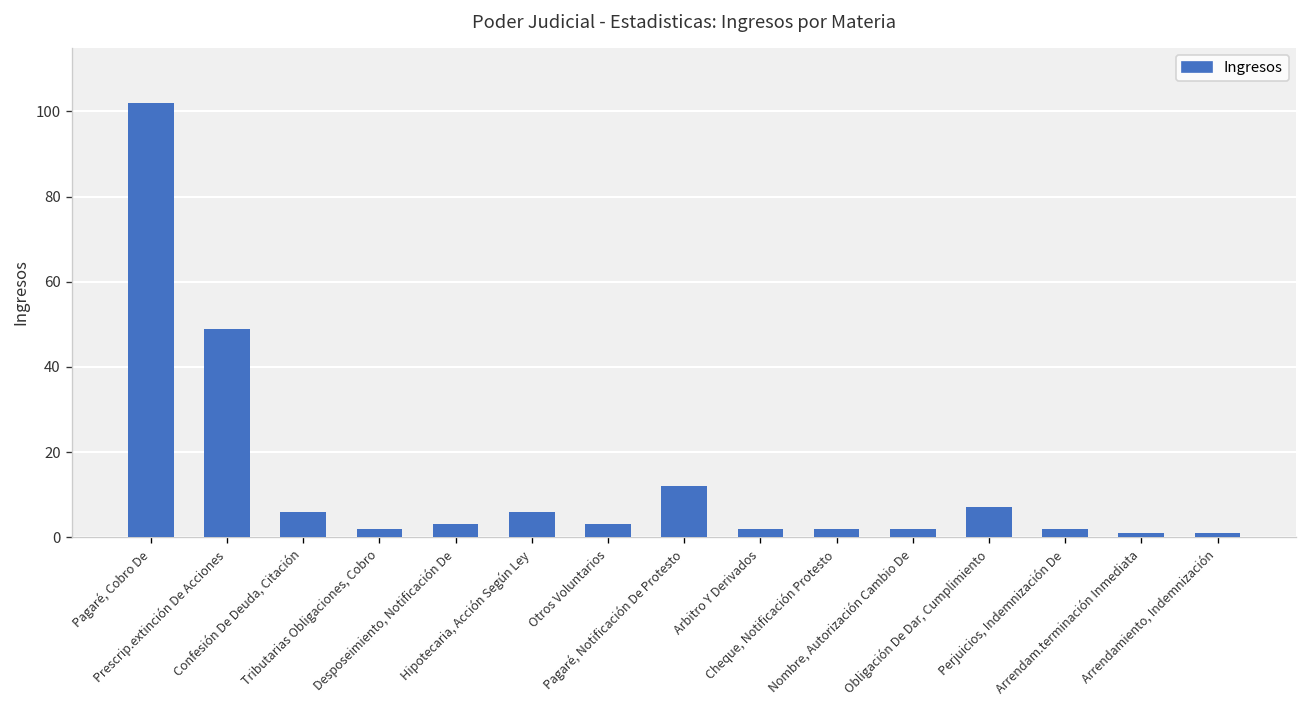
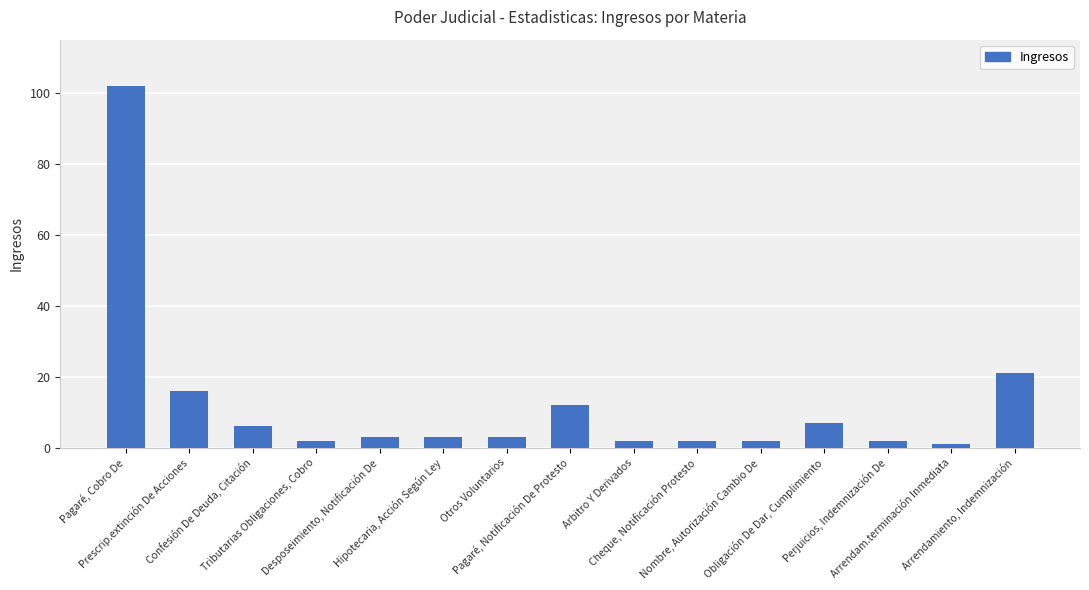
  {
    "Pagaré, Cobro De": 102,
-   "Prescrip.extinción De Acciones": 49,
+   "Prescrip.extinción De Acciones": 16,
    "Confesión De Deuda, Citación": 6,
    "Tributarias Obligaciones, Cobro": 2,
    "Desposeimiento, Notificación De": 3,
-   "Hipotecaria, Acción Según Ley": 6,
+   "Hipotecaria, Acción Según Ley": 3,
    "Otros Voluntarios": 3,
    "Pagaré, Notificación De Protesto": 12,
    "Arbitro Y Derivados": 2,
    "Cheque, Notificación Protesto": 2,
    "Nombre, Autorización Cambio De": 2,
    "Obligación De Dar, Cumplimiento": 7,
    "Perjuicios, Indemnización De": 2,
    "Arrendam.terminación Inmediata": 1,
-   "Arrendamiento, Indemnización": 1
+   "Arrendamiento, Indemnización": 21
  }
